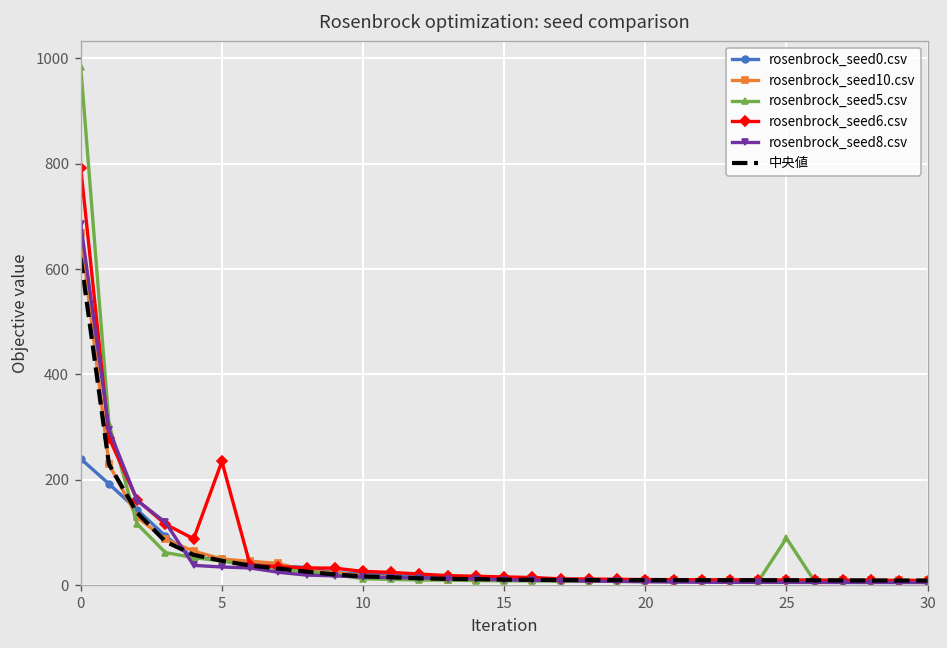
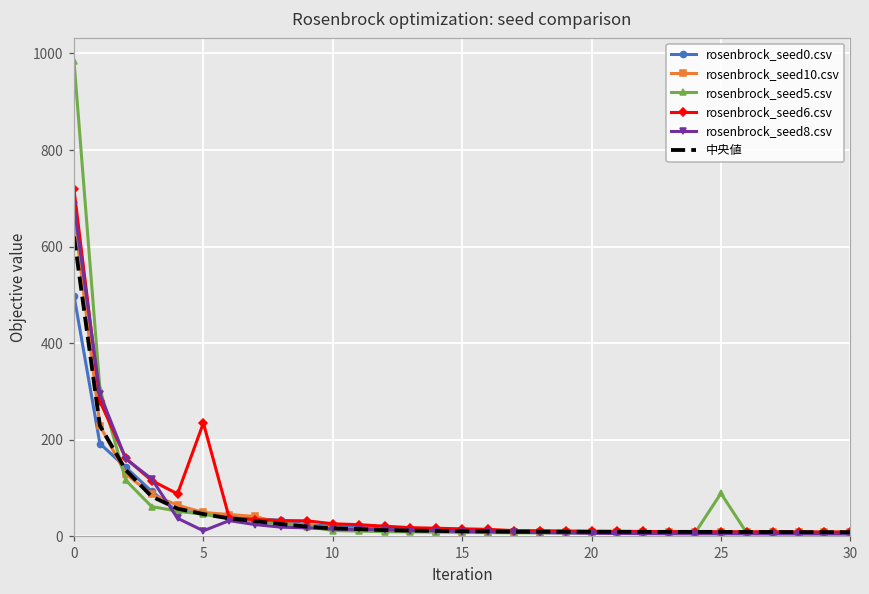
  {
    "rosenbrock_seed0.csv": {
-     "0": 240
+     "0": 500
    },
    "rosenbrock_seed10.csv": {
      "0": 670
    },
    "rosenbrock_seed5.csv": {
      "0": 980,
      "25": 90
    },
    "rosenbrock_seed6.csv": {
-     "0": 790,
+     "0": 720,
      "5": 230
    },
    "rosenbrock_seed8.csv": {
      "0": 690,
-     "5": 30
+     "5": 10
    },
    "中央値": {
      "0": 620
    }
  }
